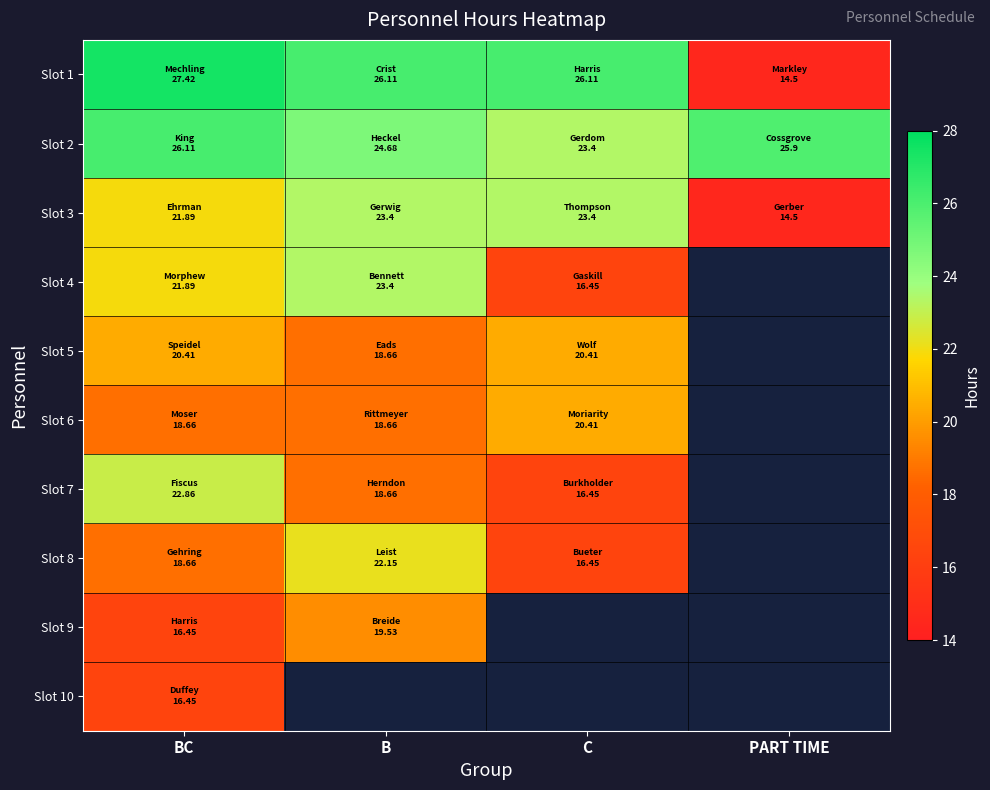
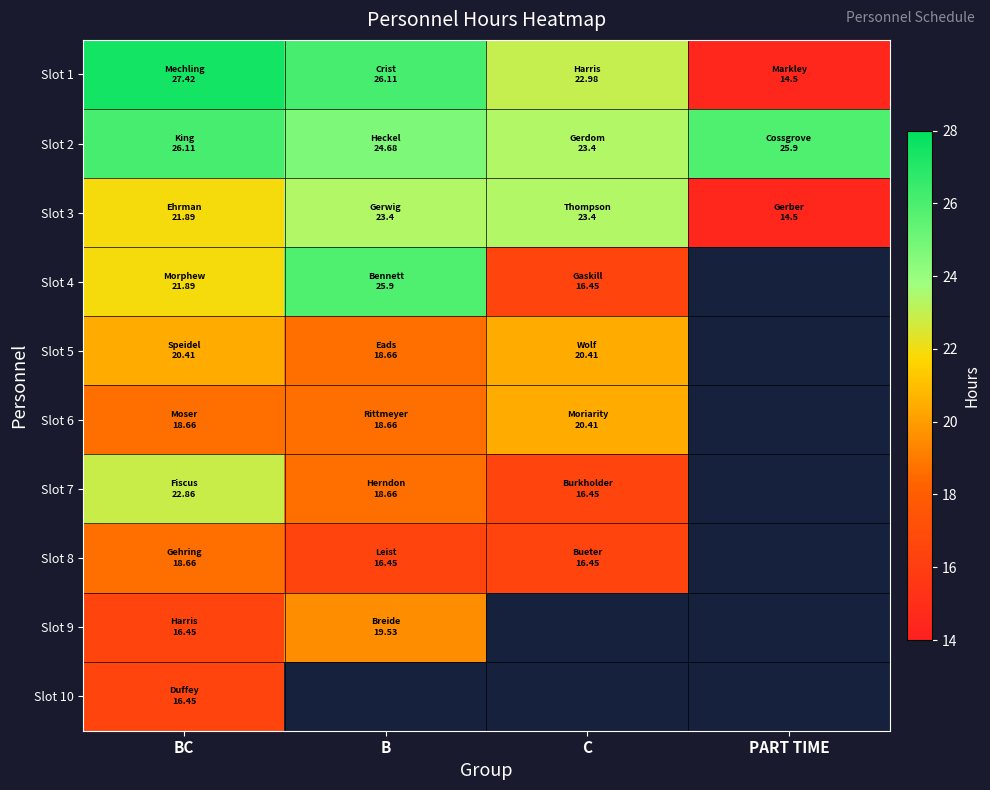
  {
    "Slot 1": {
      "BC": 27.42,
      "B": 26.11,
-     "C": 26.11,
+     "C": 22.98,
      "PART TIME": 14.5
    },
    "Slot 2": {
      "BC": 26.11,
      "B": 24.68,
      "C": 23.4,
      "PART TIME": 25.9
    },
    "Slot 3": {
      "BC": 21.89,
      "B": 23.4,
      "C": 23.4,
      "PART TIME": 14.5
    },
    "Slot 4": {
      "BC": 21.89,
-     "B": 23.4,
+     "B": 25.9,
      "C": 16.45
    },
    "Slot 5": {
      "BC": 20.41,
      "B": 18.66,
      "C": 20.41
    },
    "Slot 6": {
      "BC": 18.66,
      "B": 18.66,
      "C": 20.41
    },
    "Slot 7": {
      "BC": 22.86,
      "B": 18.66,
      "C": 16.45
    },
    "Slot 8": {
      "BC": 18.66,
-     "B": 22.15,
+     "B": 16.45,
      "C": 16.45
    },
    "Slot 9": {
      "BC": 16.45,
      "B": 19.53
    },
    "Slot 10": {
      "BC": 16.45
    }
  }
